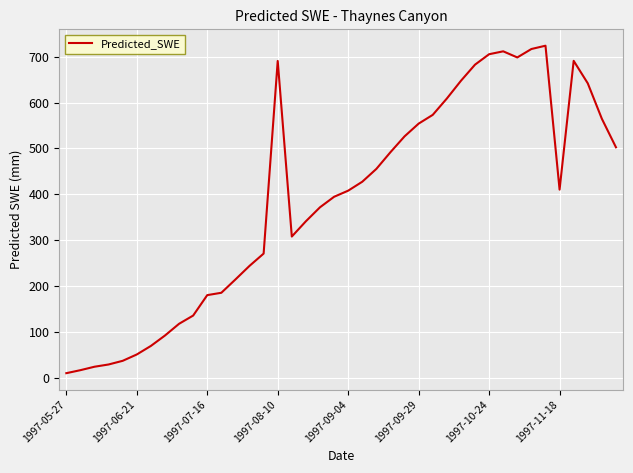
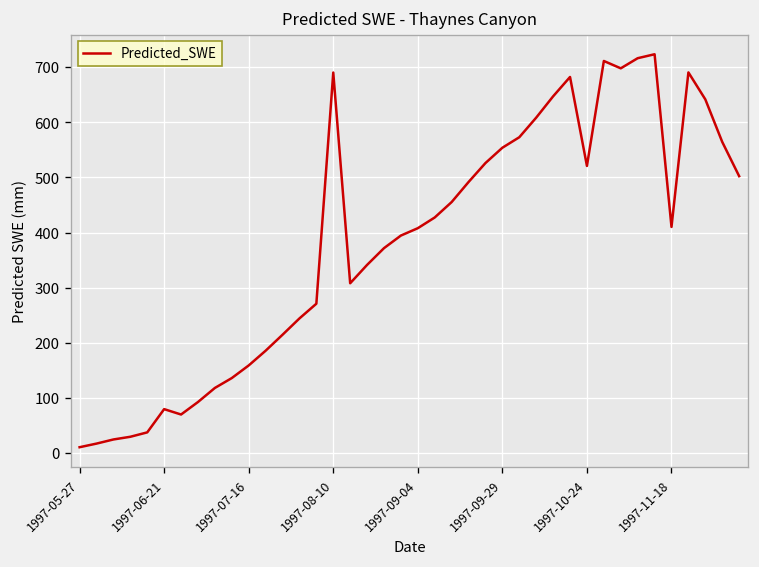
  {
    "1997-05-27": 10,
-   "1997-06-21": 50,
-   "1997-07-16": 180,
+   "1997-06-21": 80,
+   "1997-07-16": 160,
    "1997-08-10": 690,
    "1997-09-04": 410,
    "1997-09-29": 550,
-   "1997-10-24": 710,
+   "1997-10-24": 520,
    "1997-11-18": 410
  }
